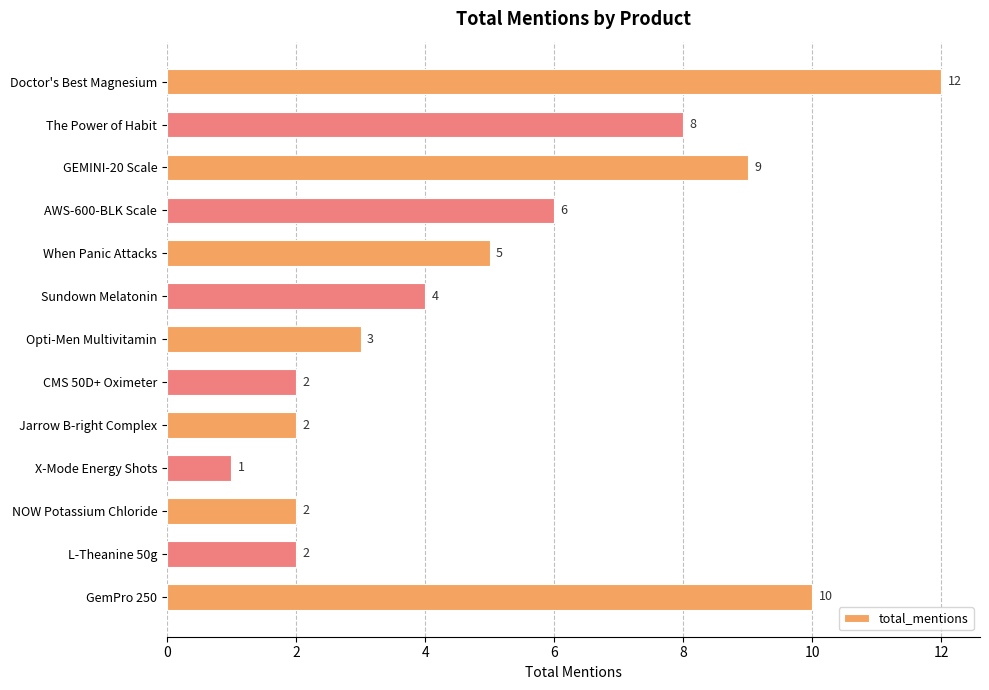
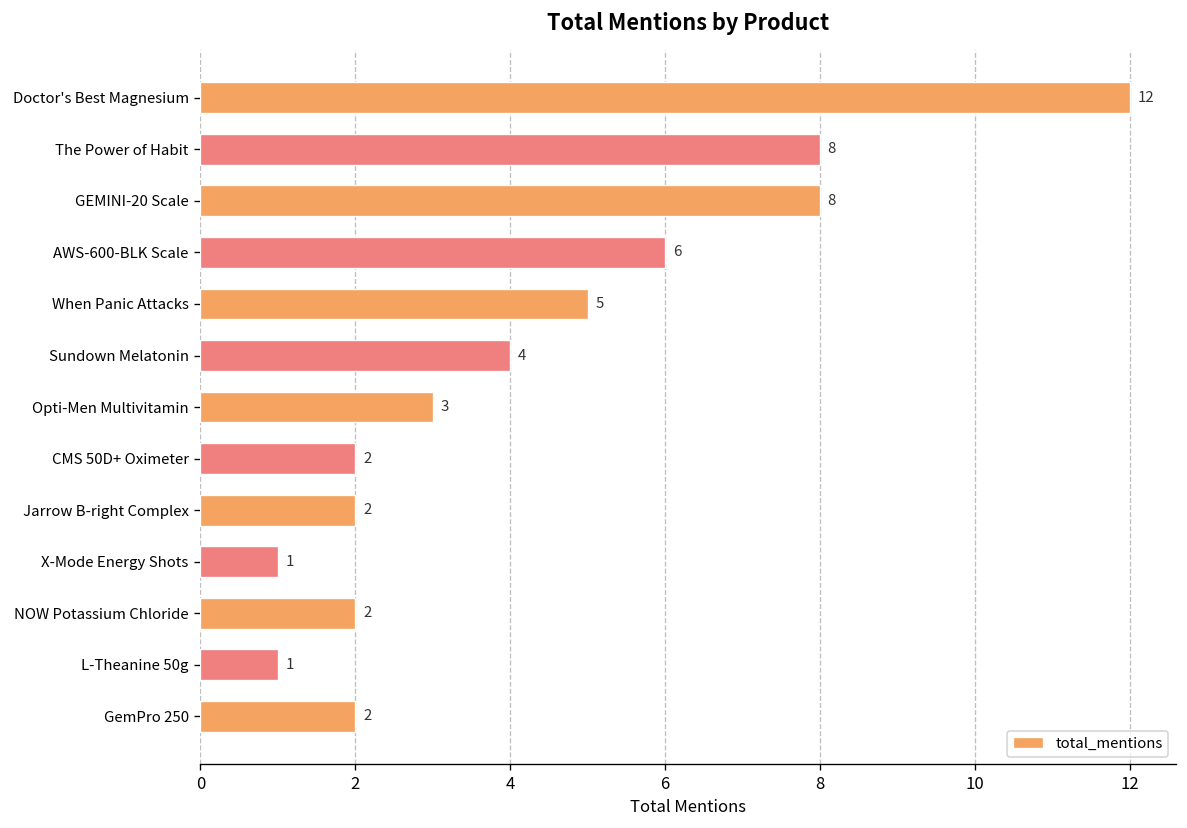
  {
    "Doctor's Best Magnesium": 12,
    "The Power of Habit": 8,
-   "GEMINI-20 Scale": 9,
+   "GEMINI-20 Scale": 8,
    "AWS-600-BLK Scale": 6,
    "When Panic Attacks": 5,
    "Sundown Melatonin": 4,
    "Opti-Men Multivitamin": 3,
    "CMS 50D+ Oximeter": 2,
    "Jarrow B-right Complex": 2,
    "X-Mode Energy Shots": 1,
    "NOW Potassium Chloride": 2,
-   "L-Theanine 50g": 2,
-   "GemPro 250": 10
+   "L-Theanine 50g": 1,
+   "GemPro 250": 2
  }
